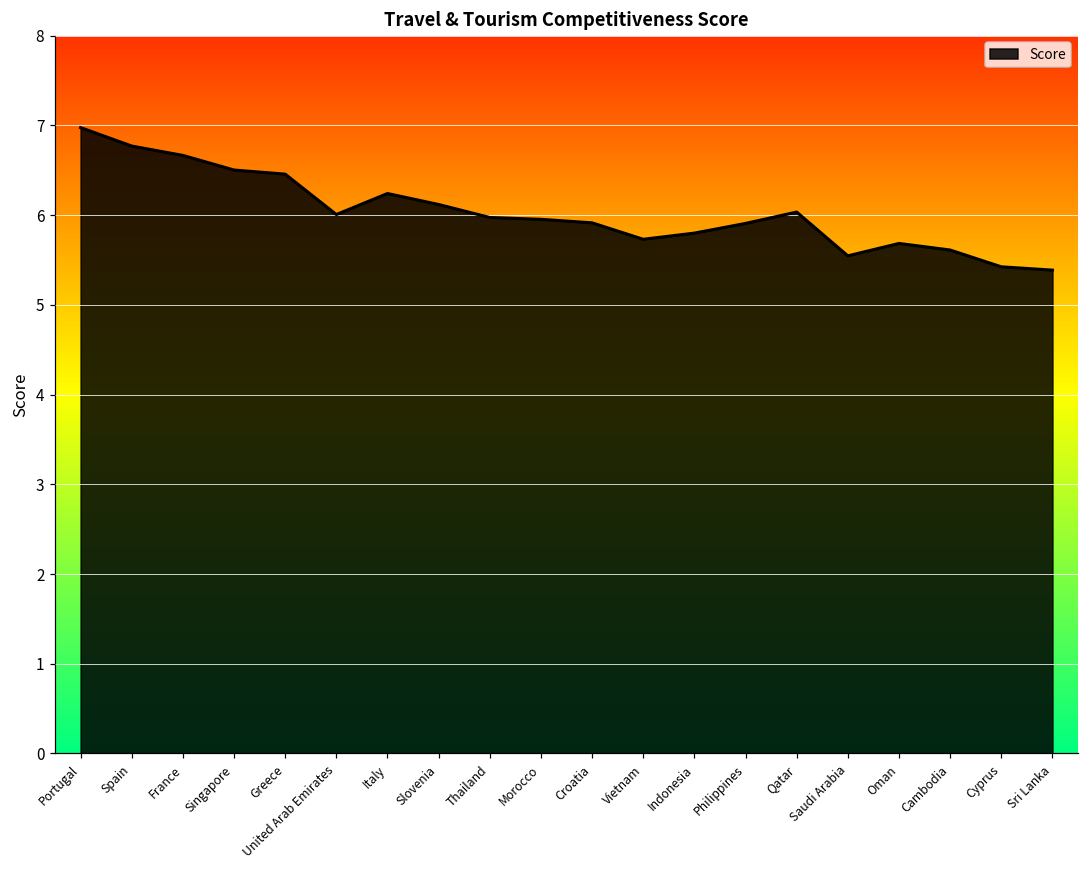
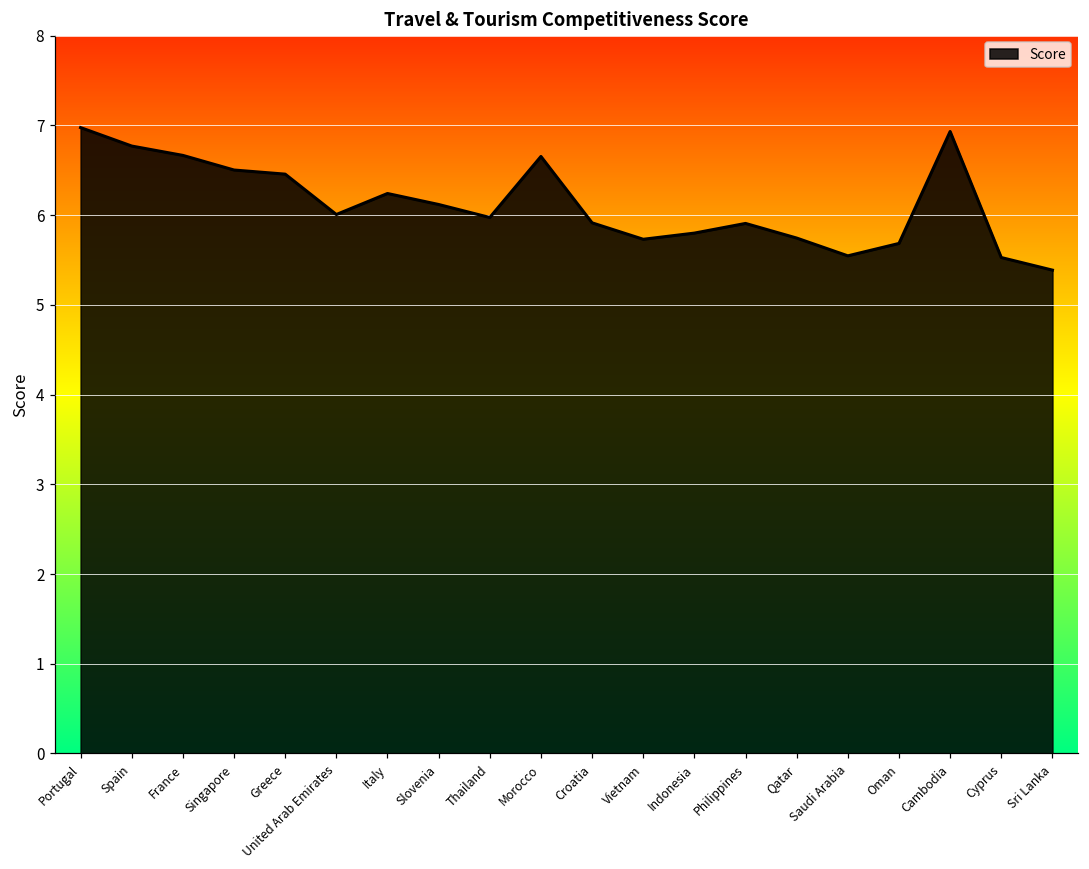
  {
    "Portugal": 7.0,
    "Spain": 6.8,
    "France": 6.7,
    "Singapore": 6.5,
    "Greece": 6.5,
    "United Arab Emirates": 6.0,
    "Italy": 6.2,
    "Slovenia": 6.1,
    "Thailand": 6.0,
-   "Morocco": 6.0,
+   "Morocco": 6.7,
    "Croatia": 5.9,
    "Vietnam": 5.7,
    "Indonesia": 5.8,
    "Philippines": 5.9,
-   "Qatar": 6.0,
+   "Qatar": 5.7,
    "Saudi Arabia": 5.5,
    "Oman": 5.7,
-   "Cambodia": 5.6,
-   "Cyprus": 5.4,
+   "Cambodia": 6.9,
+   "Cyprus": 5.5,
    "Sri Lanka": 5.4
  }
